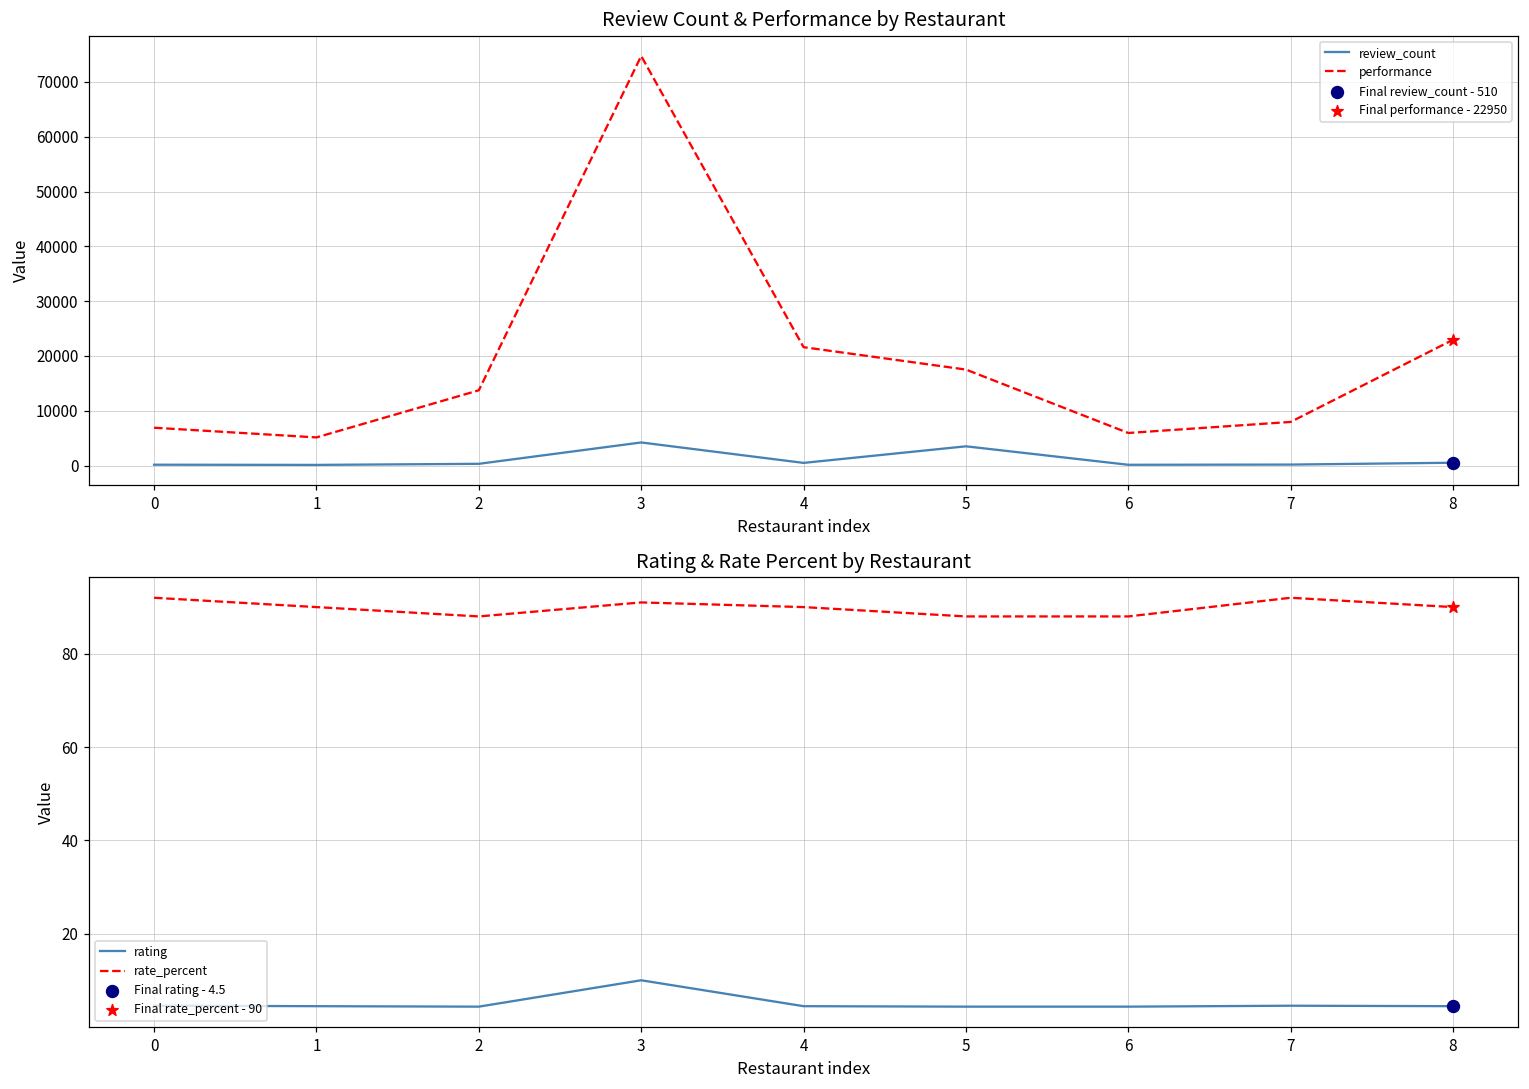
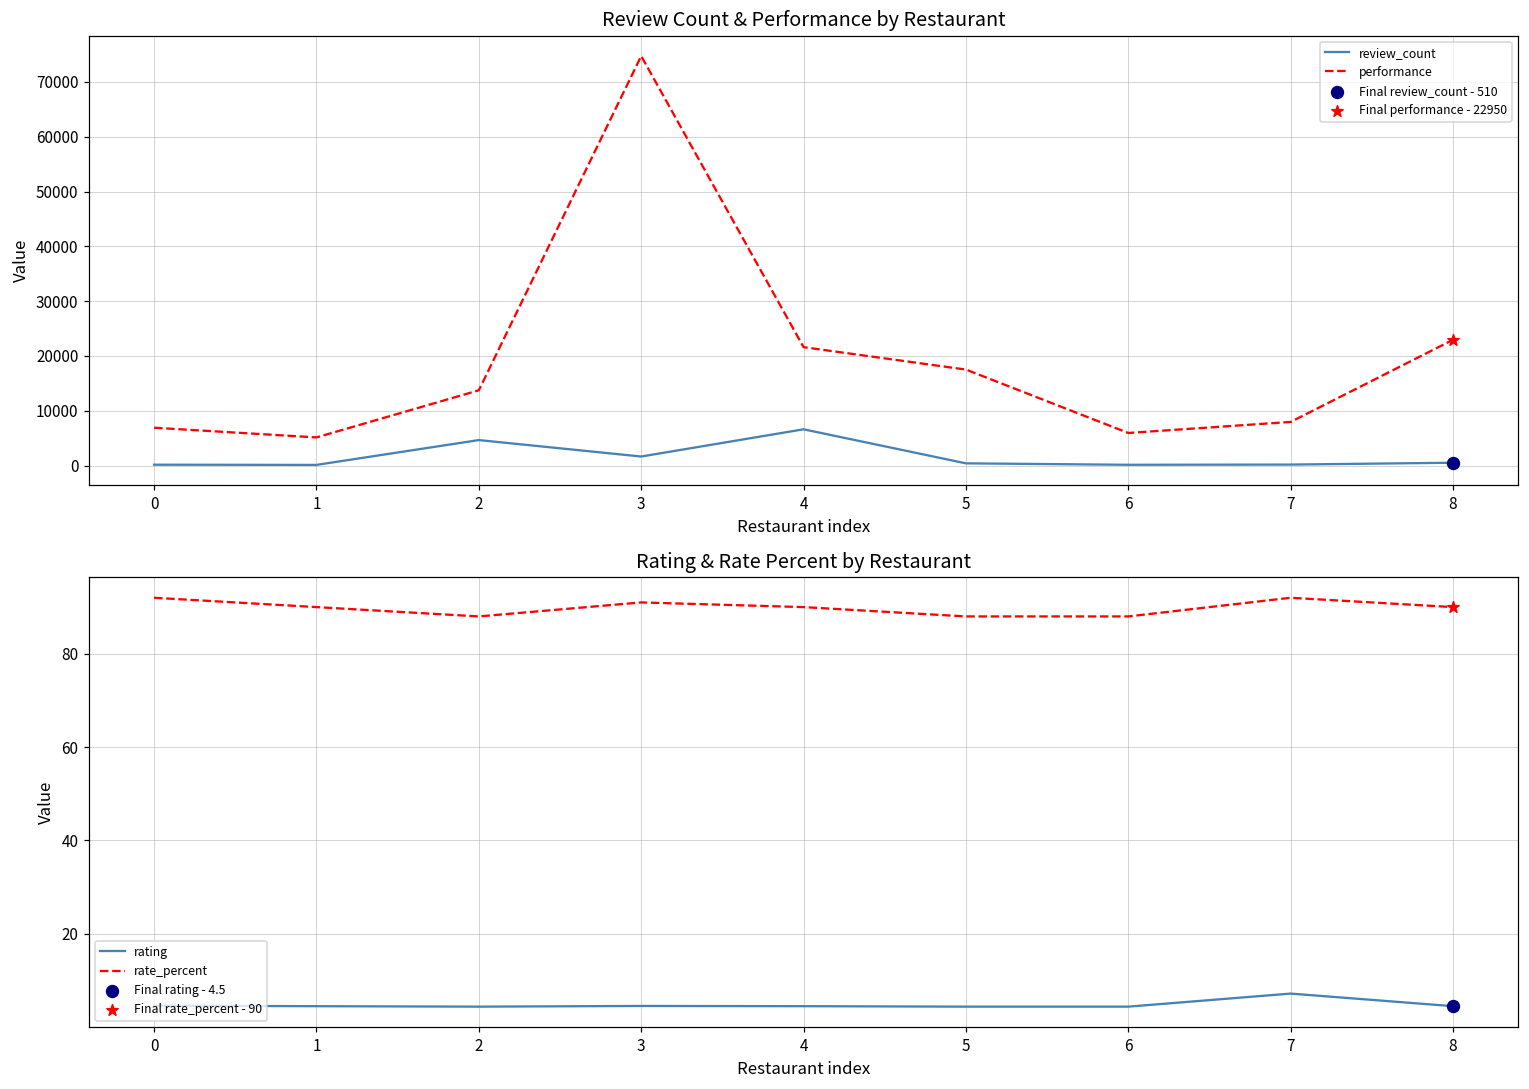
  {
    "Review Count & Performance by Restaurant": {
      "review_count": {
        "0": 0,
        "1": 0,
-       "2": 0,
-       "3": 4000,
-       "4": 0,
-       "5": 4000,
+       "2": 5000,
+       "3": 2000,
+       "4": 7000,
+       "5": 0,
        "6": 0,
        "7": 0
      }
    },
    "Rating & Rate Percent by Restaurant": {
      "rating": {
        "1": 5,
        "2": 4,
-       "3": 10,
+       "3": 5,
        "4": 5,
        "5": 4,
        "6": 4,
-       "7": 5
+       "7": 7
      }
    }
  }
